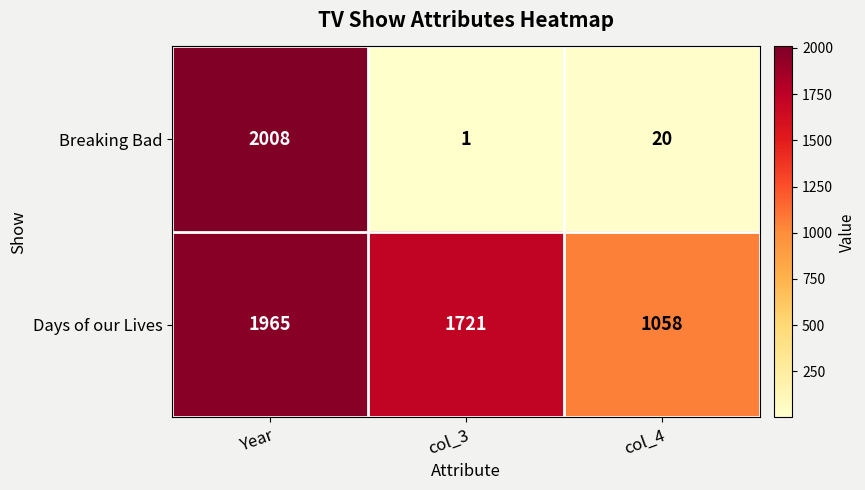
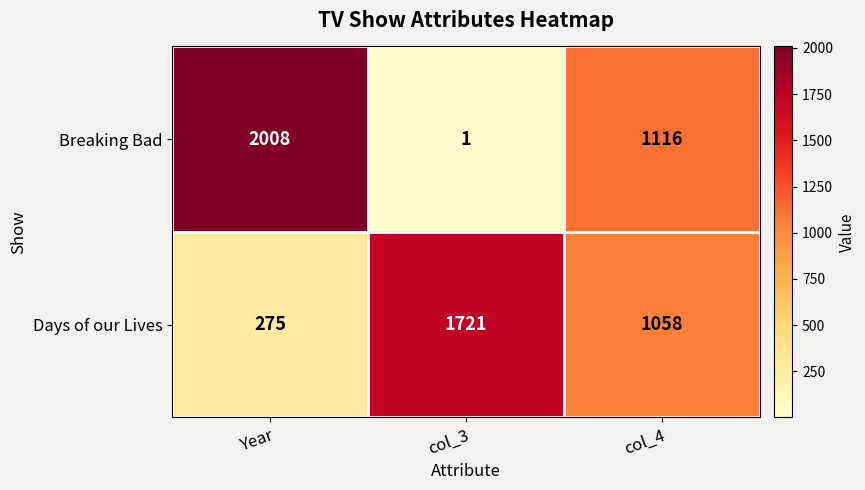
  {
    "Breaking Bad": {
      "Year": 2008,
      "col_3": 1,
-     "col_4": 20
+     "col_4": 1116
    },
    "Days of our Lives": {
-     "Year": 1965,
+     "Year": 275,
      "col_3": 1721,
      "col_4": 1058
    }
  }
